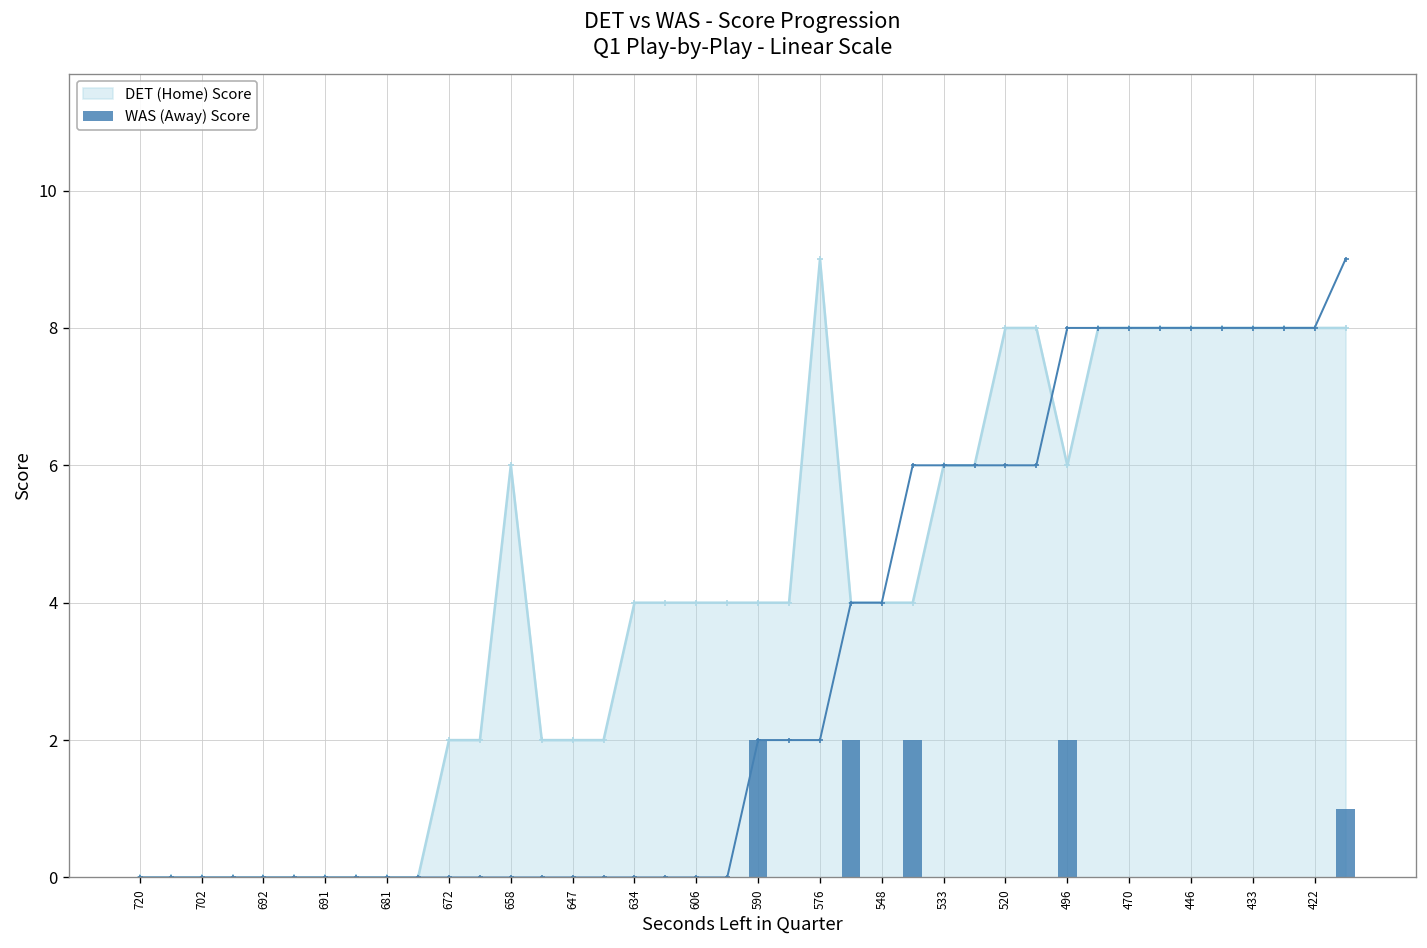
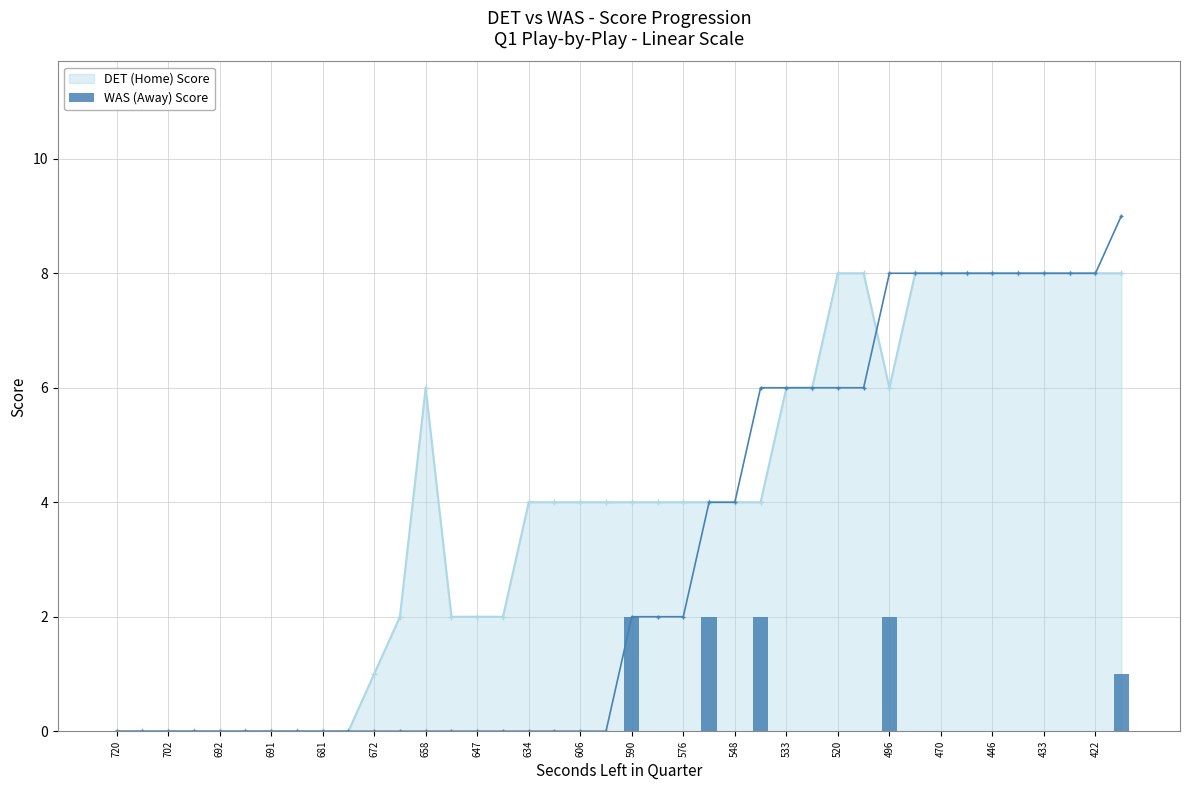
  {
    "DET (Home) Score": {
-     "672": 2,
+     "672": 1,
      "658": 6,
      "647": 2,
      "634": 4,
      "606": 4,
      "590": 4,
-     "576": 9,
+     "576": 4,
      "520": 8,
      "496": 6
    }
  }
